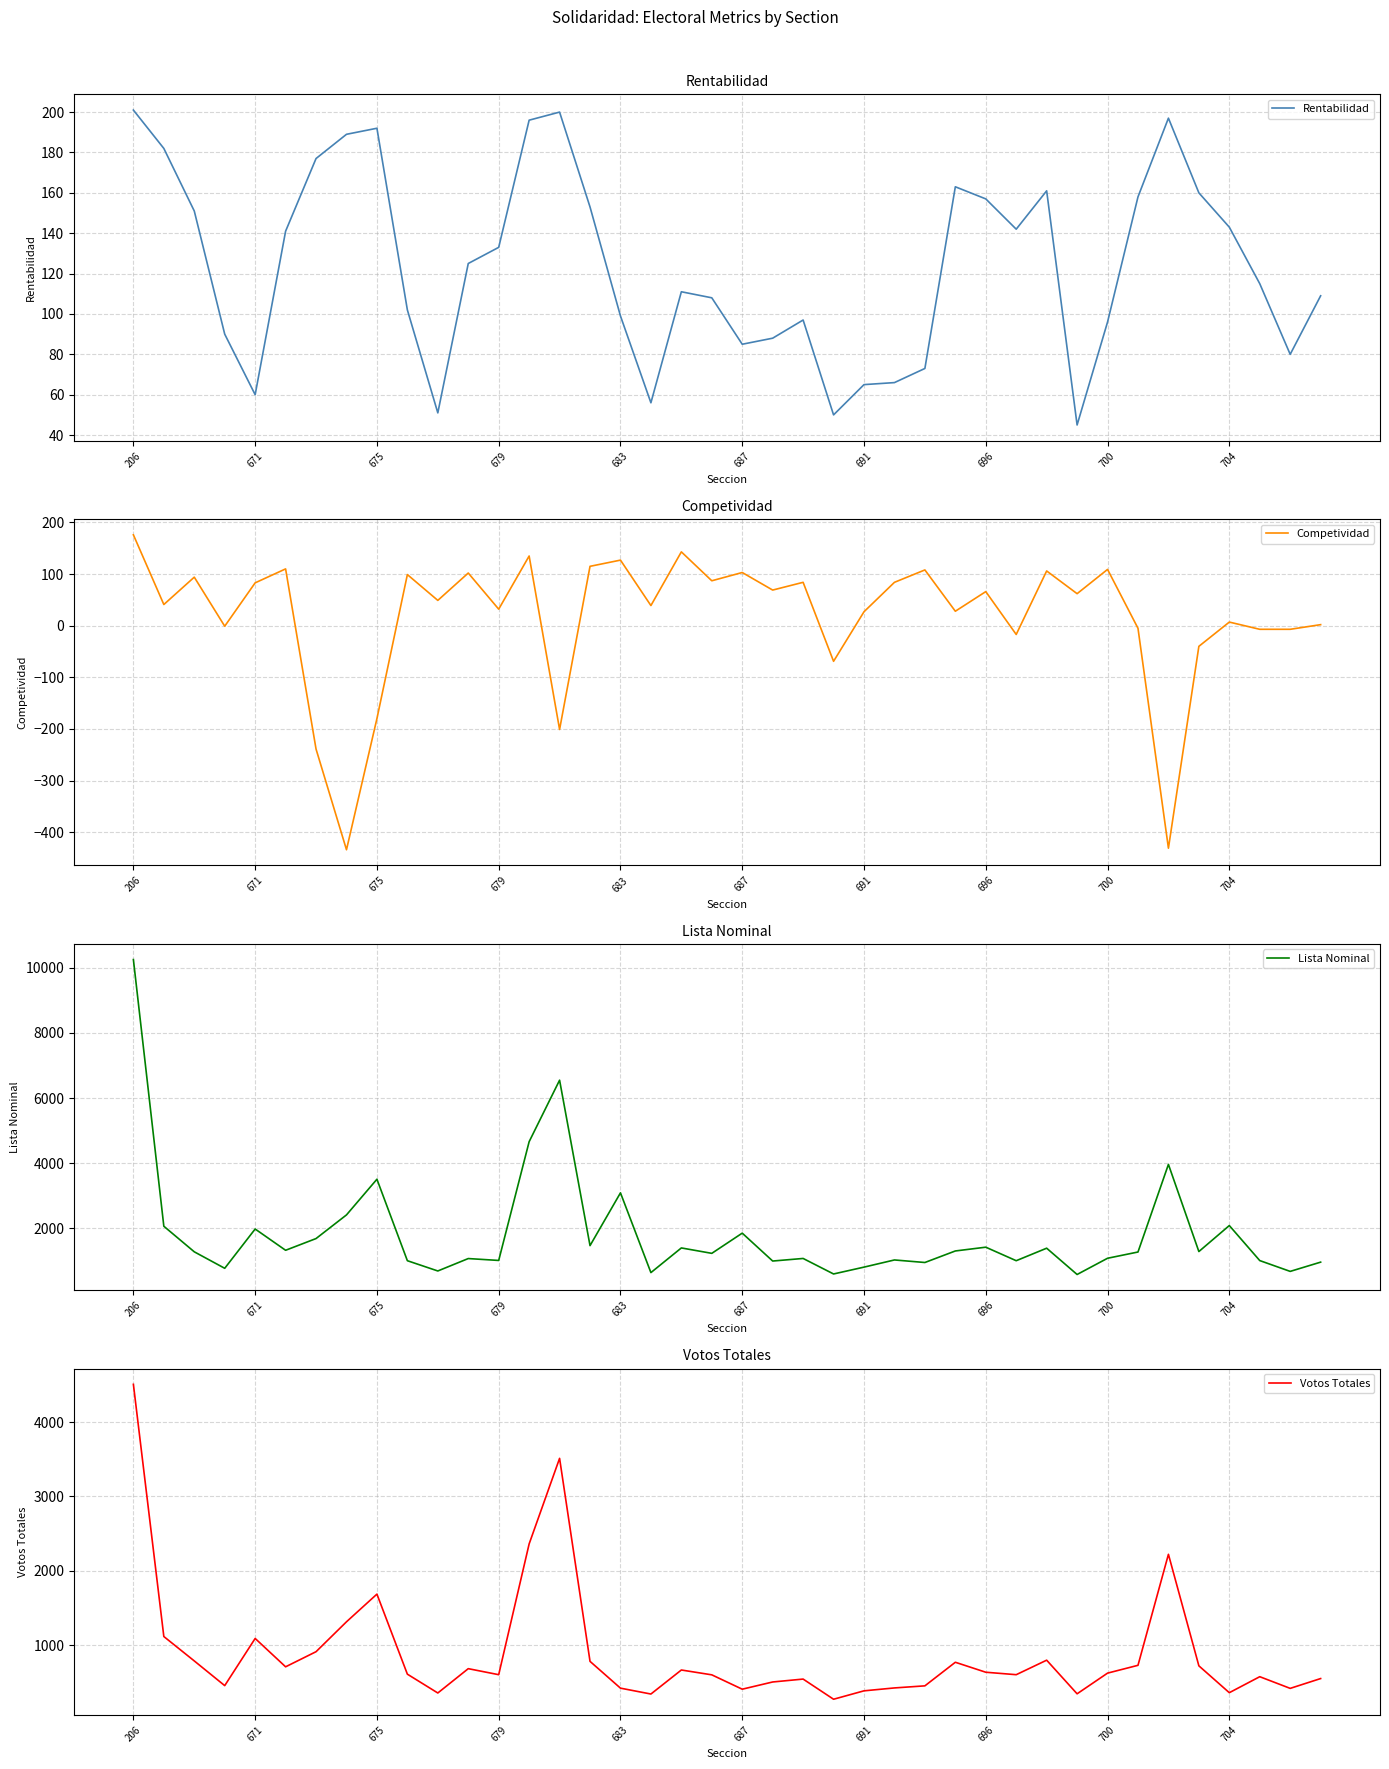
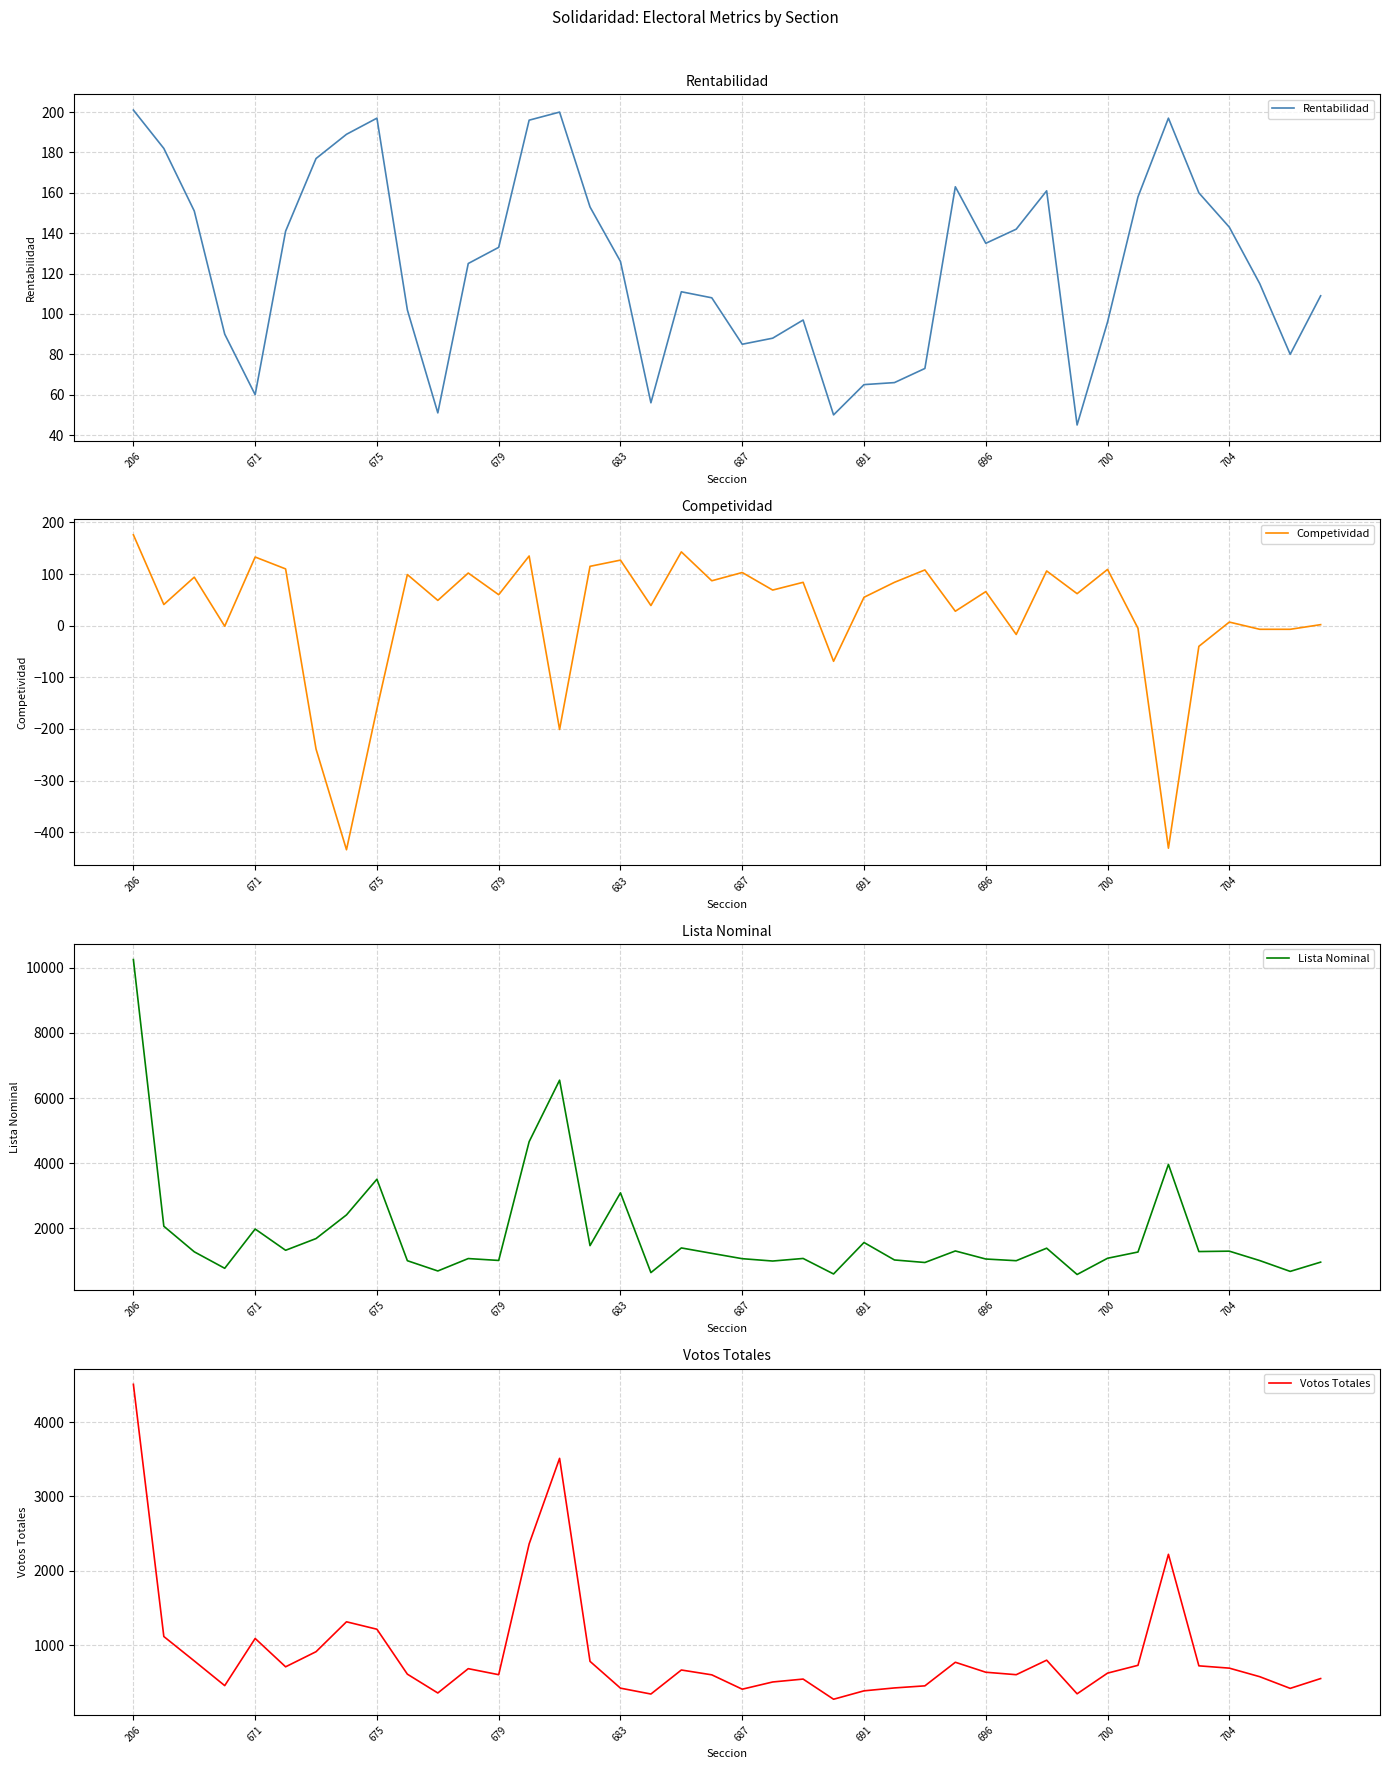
  {
    "Rentabilidad": {
      "206": 201,
      "671": 60,
-     "675": 192,
+     "675": 197,
      "679": 133,
-     "683": 99,
+     "683": 126,
      "687": 85,
      "691": 65,
-     "696": 157,
+     "696": 135,
      "700": 96,
      "704": 143
    },
    "Competividad": {
      "206": 180,
-     "671": 80,
-     "675": -180,
-     "679": 30,
+     "671": 130,
+     "675": -160,
+     "679": 60,
      "683": 130,
      "687": 100,
-     "691": 30,
+     "691": 60,
      "696": 70,
      "700": 110,
      "704": 10
    },
    "Lista Nominal": {
      "206": 10200,
      "671": 2000,
      "675": 3500,
      "679": 1000,
      "683": 3100,
-     "687": 1900,
-     "691": 800,
-     "696": 1400,
+     "687": 1100,
+     "691": 1600,
+     "696": 1100,
      "700": 1100,
-     "704": 2100
+     "704": 1300
    },
    "Votos Totales": {
      "206": 4500,
      "671": 1100,
-     "675": 1700,
+     "675": 1200,
      "679": 600,
      "683": 400,
      "687": 400,
      "691": 400,
      "696": 600,
      "700": 600,
-     "704": 400
+     "704": 700
    }
  }
